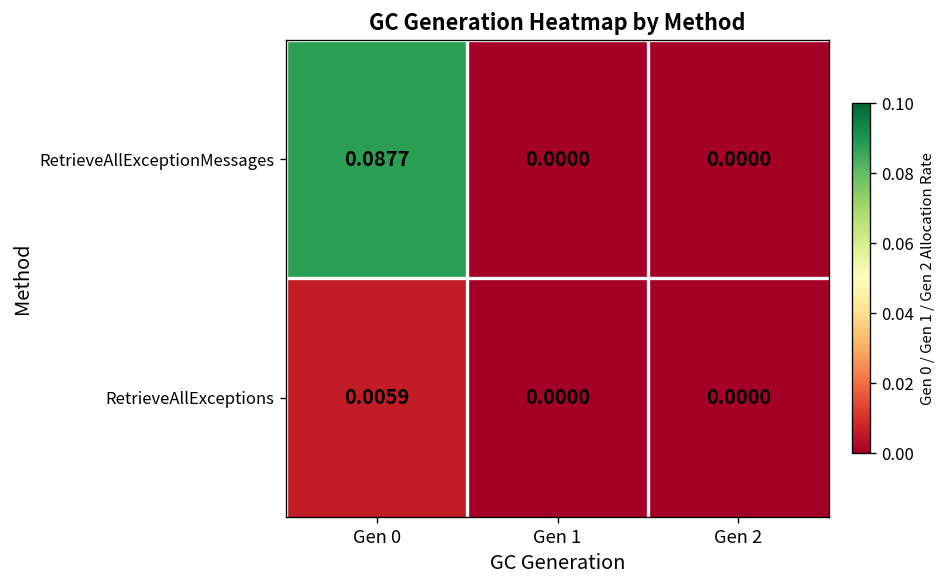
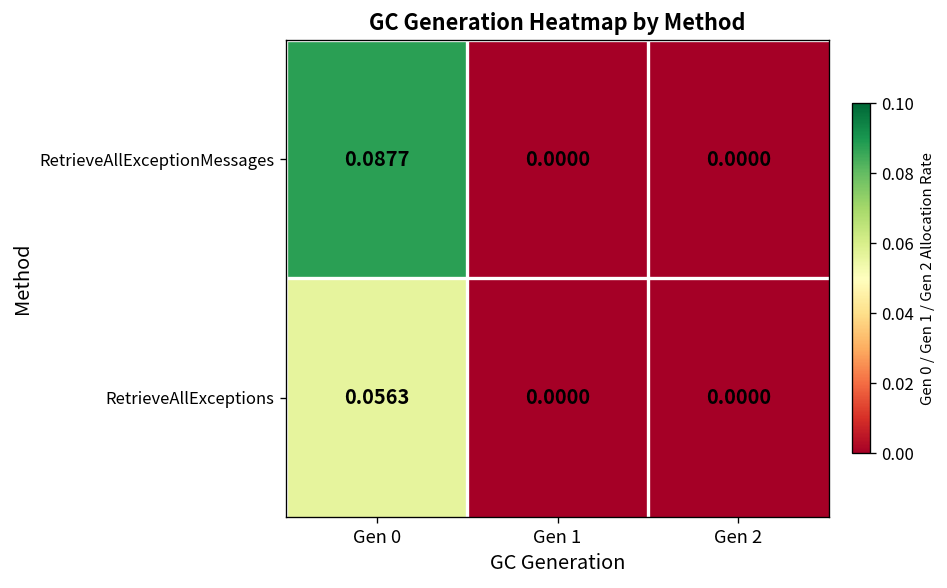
  {
    "RetrieveAllExceptionMessages": {
      "Gen 0": 0.0877,
      "Gen 1": 0.0000,
      "Gen 2": 0.0000
    },
    "RetrieveAllExceptions": {
-     "Gen 0": 0.0059,
+     "Gen 0": 0.0563,
      "Gen 1": 0.0000,
      "Gen 2": 0.0000
    }
  }
